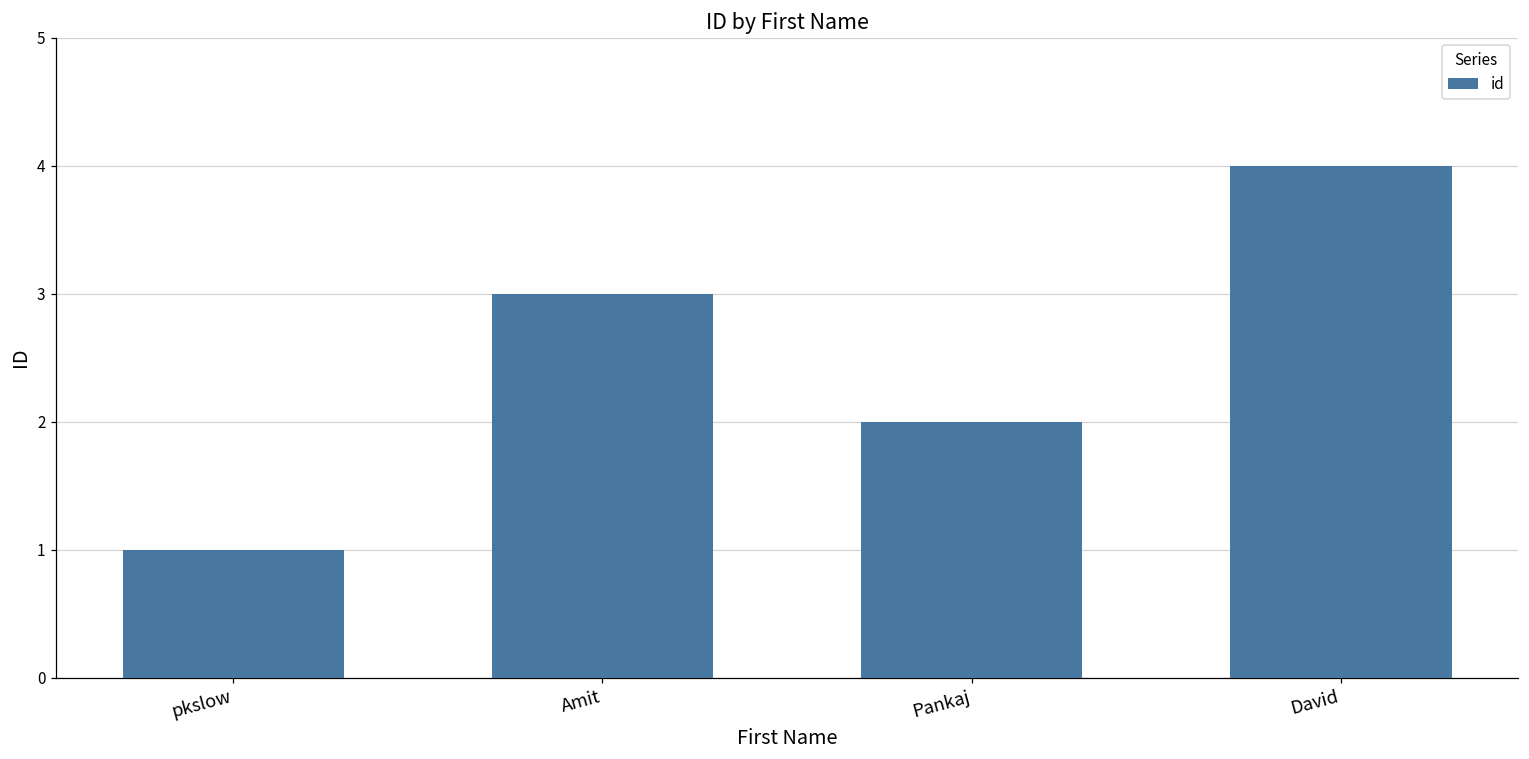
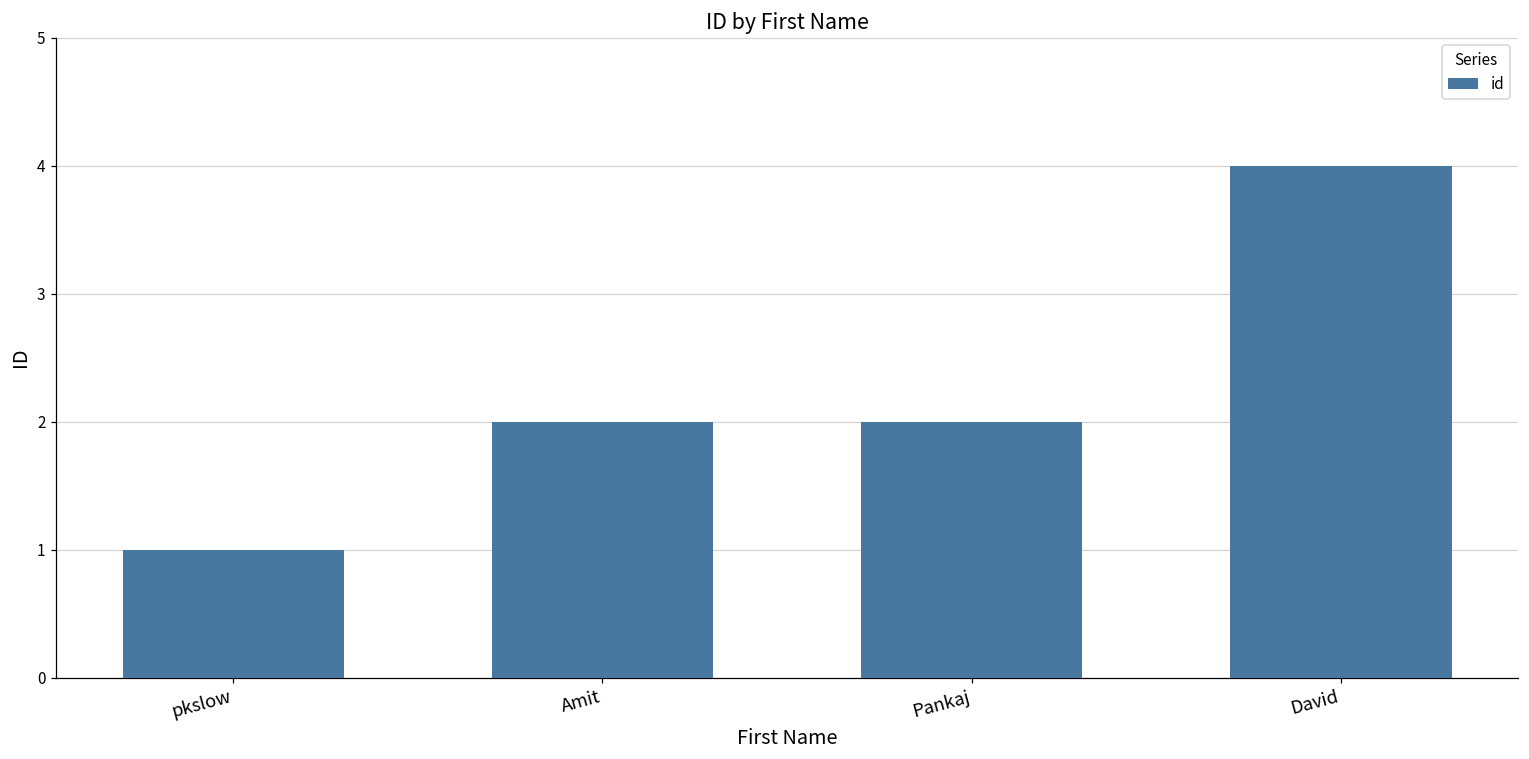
  {
    "pkslow": 1,
-   "Amit": 3,
+   "Amit": 2,
    "Pankaj": 2,
    "David": 4
  }
